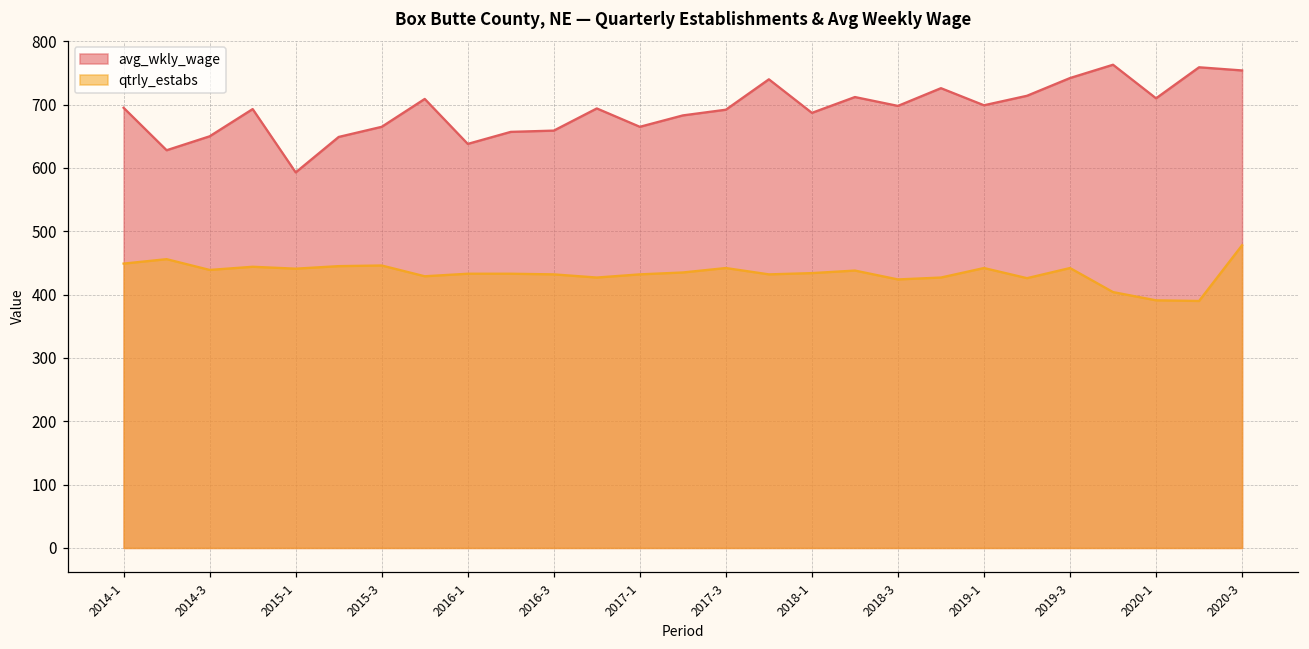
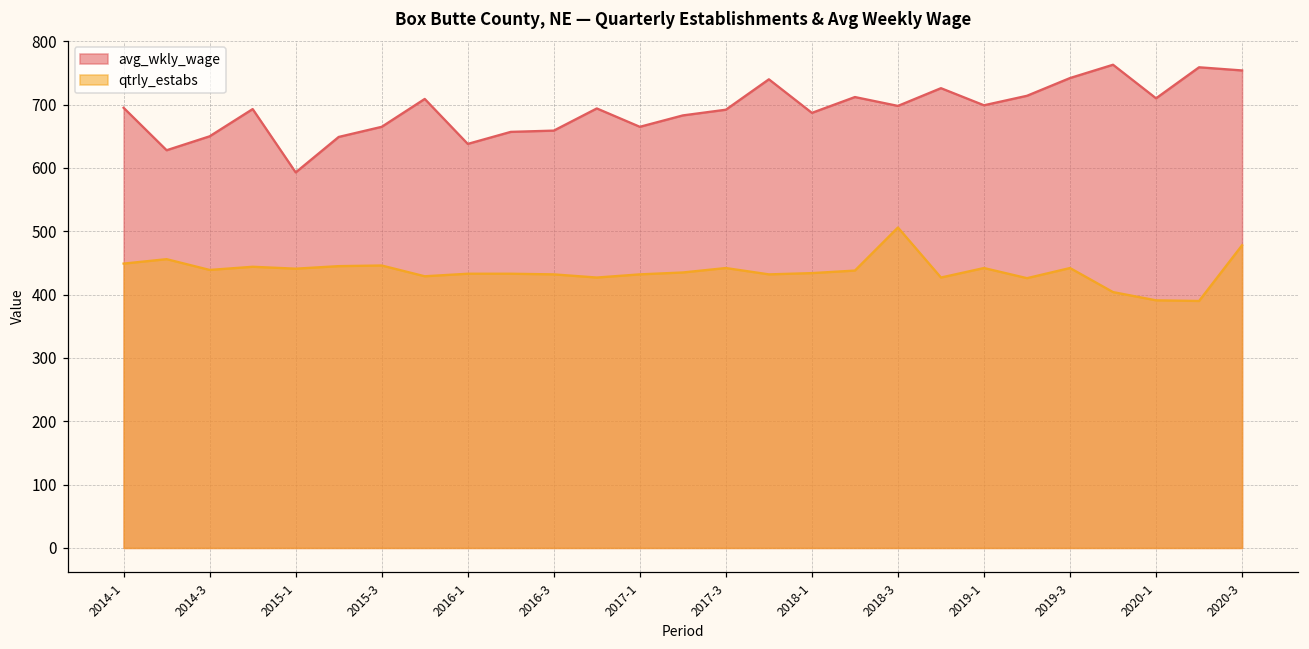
  {
    "avg_wkly_wage": {
      "2014-1": 700,
      "2014-3": 650,
      "2015-1": 590,
      "2015-3": 670,
      "2016-1": 640,
      "2016-3": 660,
      "2017-1": 670,
      "2017-3": 690,
      "2018-1": 690,
      "2018-3": 700,
      "2019-1": 700,
      "2019-3": 740,
      "2020-1": 710,
      "2020-3": 750
    },
    "qtrly_estabs": {
      "2014-1": 450,
      "2014-3": 440,
      "2015-1": 440,
      "2015-3": 450,
      "2016-1": 430,
      "2016-3": 430,
      "2017-1": 430,
      "2017-3": 440,
      "2018-1": 430,
-     "2018-3": 420,
+     "2018-3": 510,
      "2019-1": 440,
      "2019-3": 440,
      "2020-1": 390,
      "2020-3": 480
    }
  }
